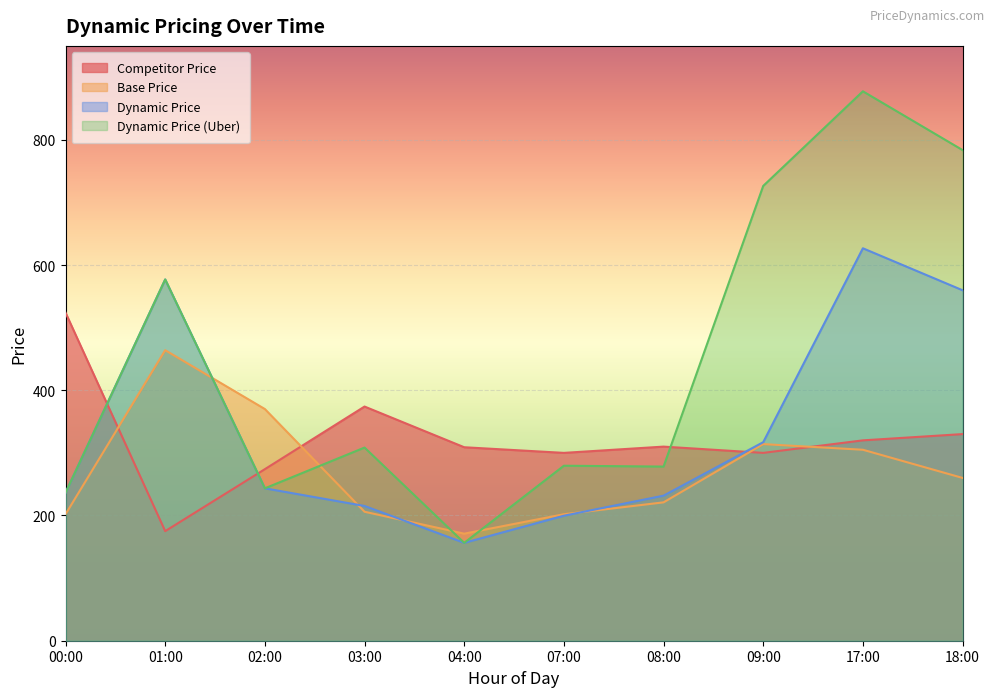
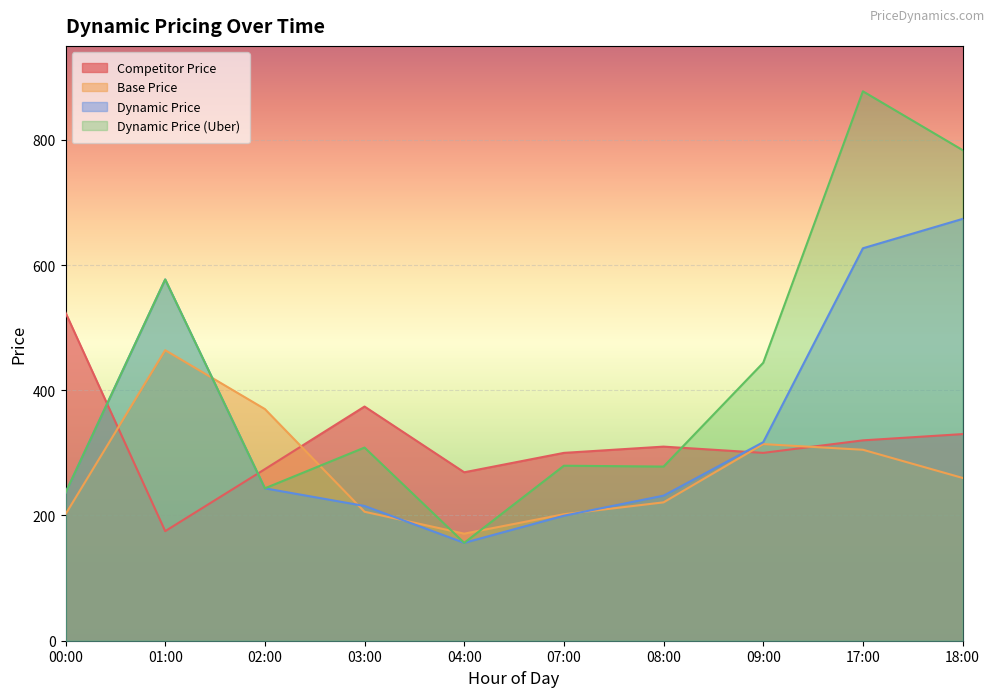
  {
    "Competitor Price": {
      "00:00": 520,
      "01:00": 180,
      "02:00": 270,
      "03:00": 370,
-     "04:00": 310,
+     "04:00": 270,
      "07:00": 300,
      "08:00": 310,
      "09:00": 300,
      "17:00": 320,
      "18:00": 330
    },
    "Base Price": {
      "00:00": 200,
      "01:00": 460,
      "02:00": 370,
      "03:00": 210,
      "04:00": 170,
      "08:00": 220,
      "17:00": 310,
      "18:00": 260
    },
    "Dynamic Price": {
      "03:00": 220,
      "08:00": 230,
      "17:00": 630,
-     "18:00": 560
+     "18:00": 670
    },
    "Dynamic Price (Uber)": {
      "03:00": 310,
      "07:00": 280,
      "08:00": 280,
-     "09:00": 730,
+     "09:00": 440,
      "17:00": 880,
      "18:00": 780
    }
  }
